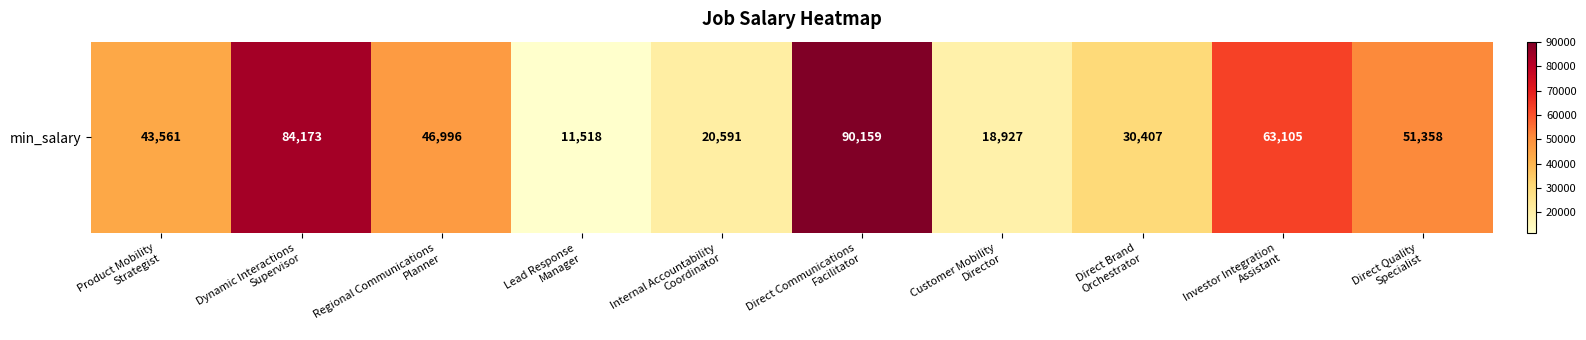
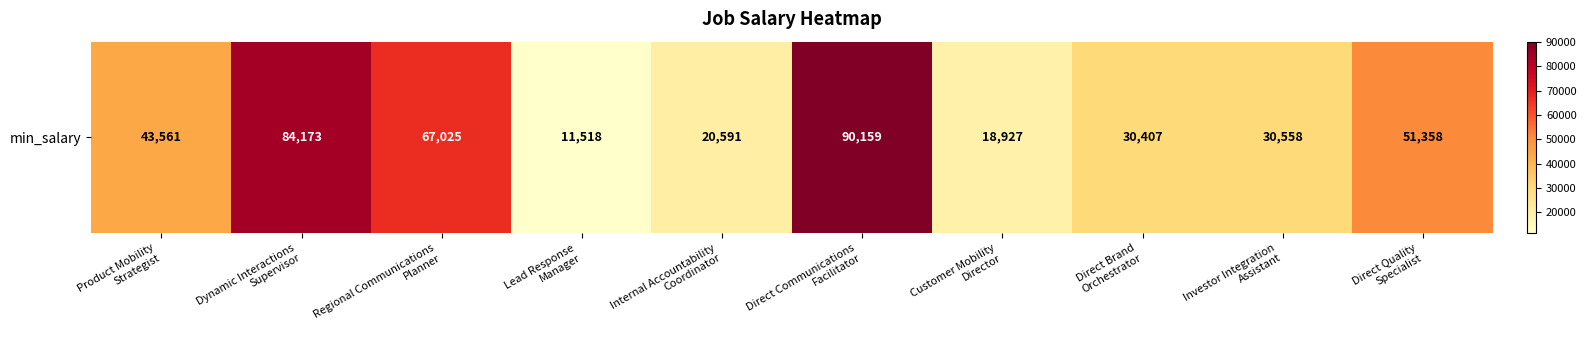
  {
    "min_salary": {
      "Product Mobility Strategist": "43,561",
      "Dynamic Interactions Supervisor": "84,173",
-     "Regional Communications Planner": "46,996",
+     "Regional Communications Planner": "67,025",
      "Lead Response Manager": "11,518",
      "Internal Accountability Coordinator": "20,591",
      "Direct Communications Facilitator": "90,159",
      "Customer Mobility Director": "18,927",
      "Direct Brand Orchestrator": "30,407",
-     "Investor Integration Assistant": "63,105",
+     "Investor Integration Assistant": "30,558",
      "Direct Quality Specialist": "51,358"
    }
  }
